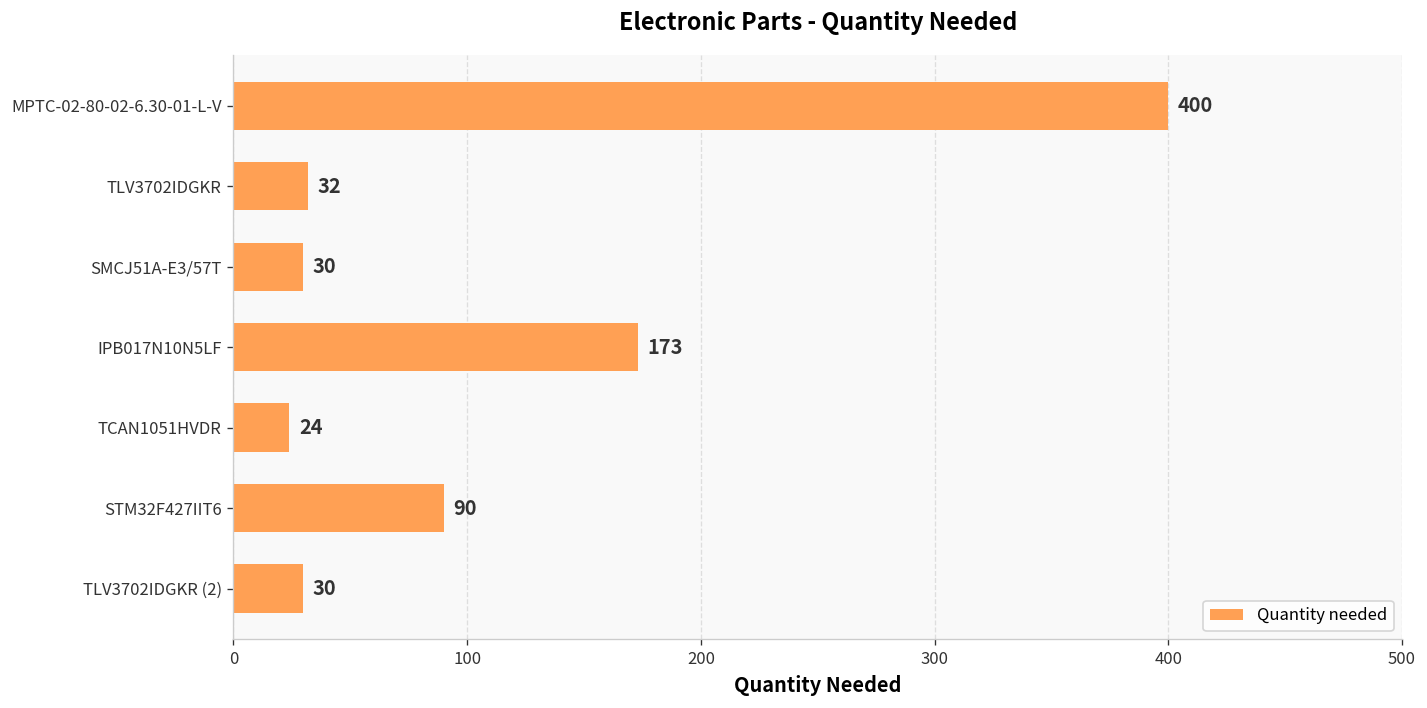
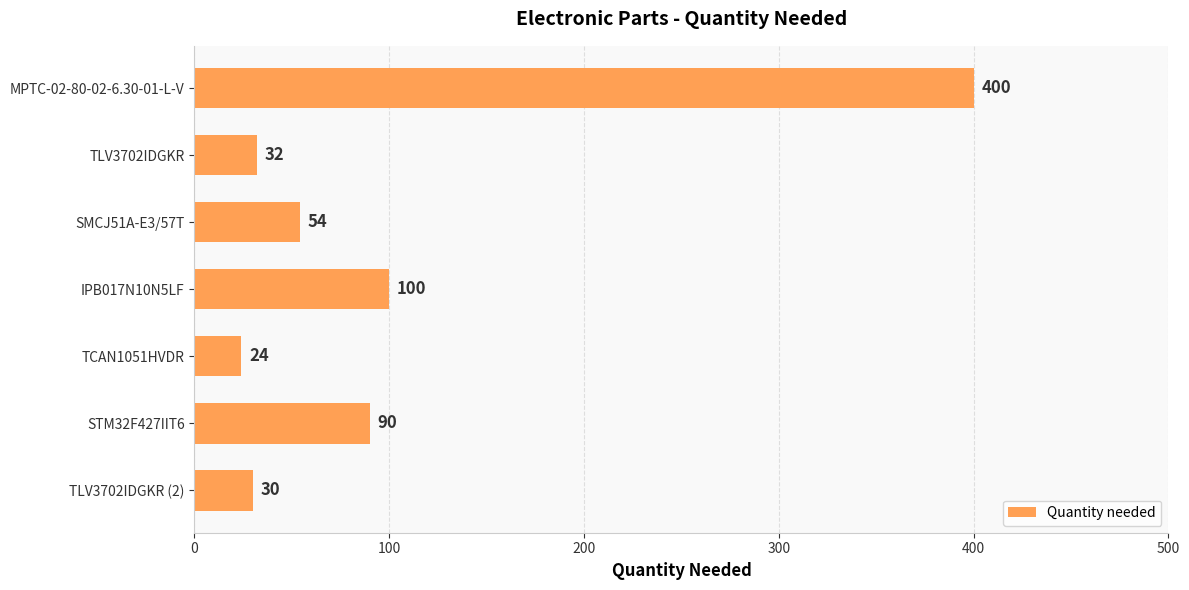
  {
    "MPTC-02-80-02-6.30-01-L-V": 400,
    "TLV3702IDGKR": 32,
-   "SMCJ51A-E3/57T": 30,
-   "IPB017N10N5LF": 173,
+   "SMCJ51A-E3/57T": 54,
+   "IPB017N10N5LF": 100,
    "TCAN1051HVDR": 24,
    "STM32F427IIT6": 90,
    "TLV3702IDGKR (2)": 30
  }
